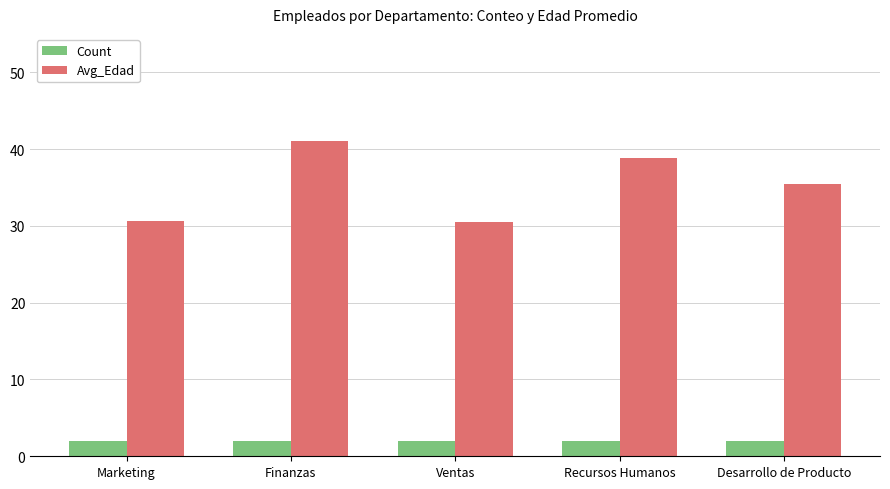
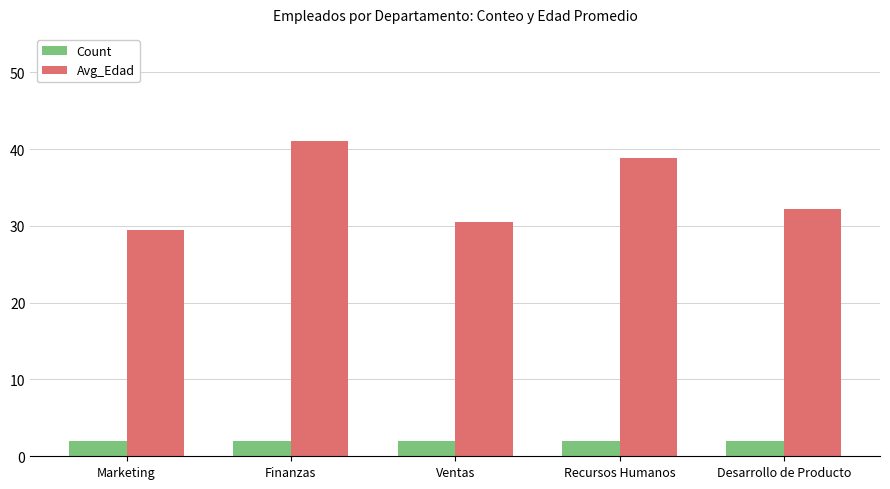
  {
    "Count": {
      "Marketing": 2,
      "Finanzas": 2,
      "Ventas": 2,
      "Recursos Humanos": 2,
      "Desarrollo de Producto": 2
    },
    "Avg_Edad": {
-     "Marketing": 31,
+     "Marketing": 30,
      "Finanzas": 41,
      "Ventas": 31,
      "Recursos Humanos": 39,
-     "Desarrollo de Producto": 36
+     "Desarrollo de Producto": 32
    }
  }
